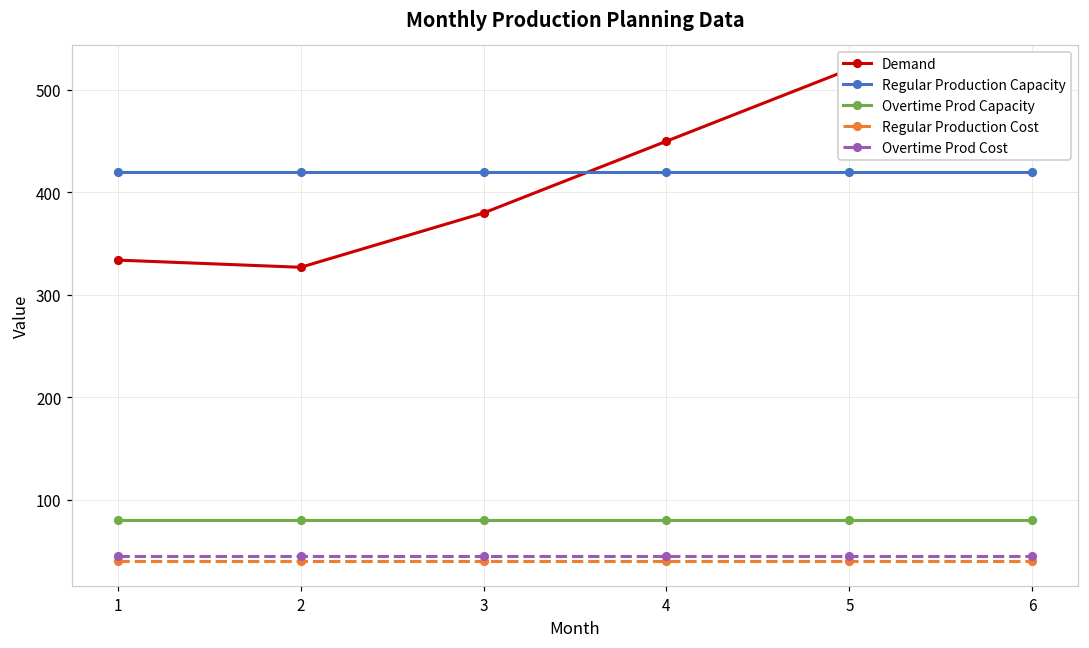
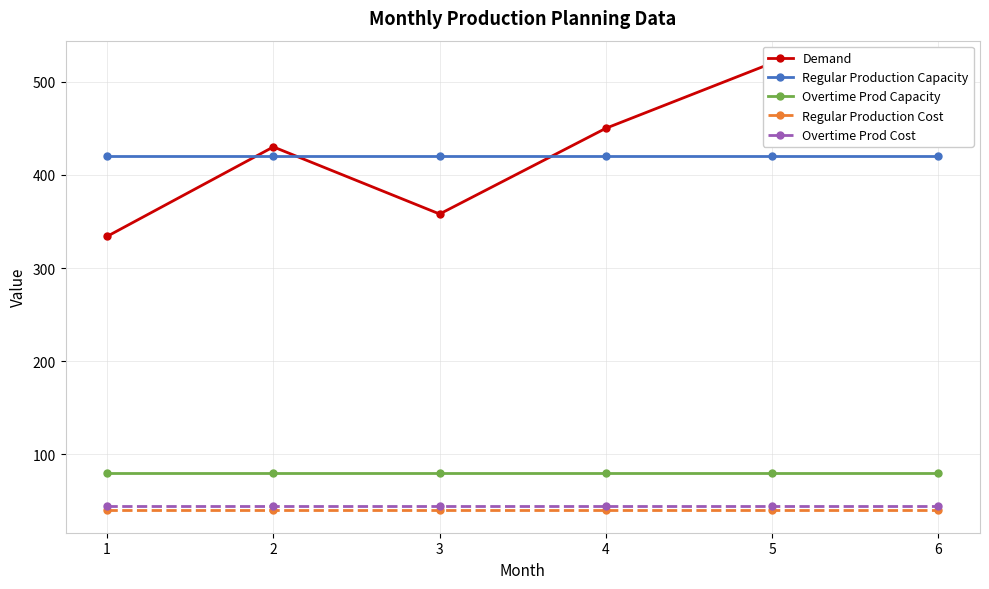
  {
    "Demand": {
      "1": 330,
-     "2": 330,
-     "3": 380,
+     "2": 430,
+     "3": 360,
      "4": 450
    },
    "Regular Production Capacity": {
      "1": 420,
      "2": 420,
      "3": 420,
      "4": 420,
      "5": 420,
      "6": 420
    },
    "Overtime Prod Capacity": {
      "1": 80,
      "2": 80,
      "3": 80,
      "4": 80,
      "5": 80,
      "6": 80
    },
    "Regular Production Cost": {
      "1": 40,
      "2": 40,
      "3": 40,
      "4": 40,
      "5": 40,
      "6": 40
    },
    "Overtime Prod Cost": {
      "1": 50,
      "2": 50,
      "3": 50,
      "4": 50,
      "5": 50,
      "6": 50
    }
  }
